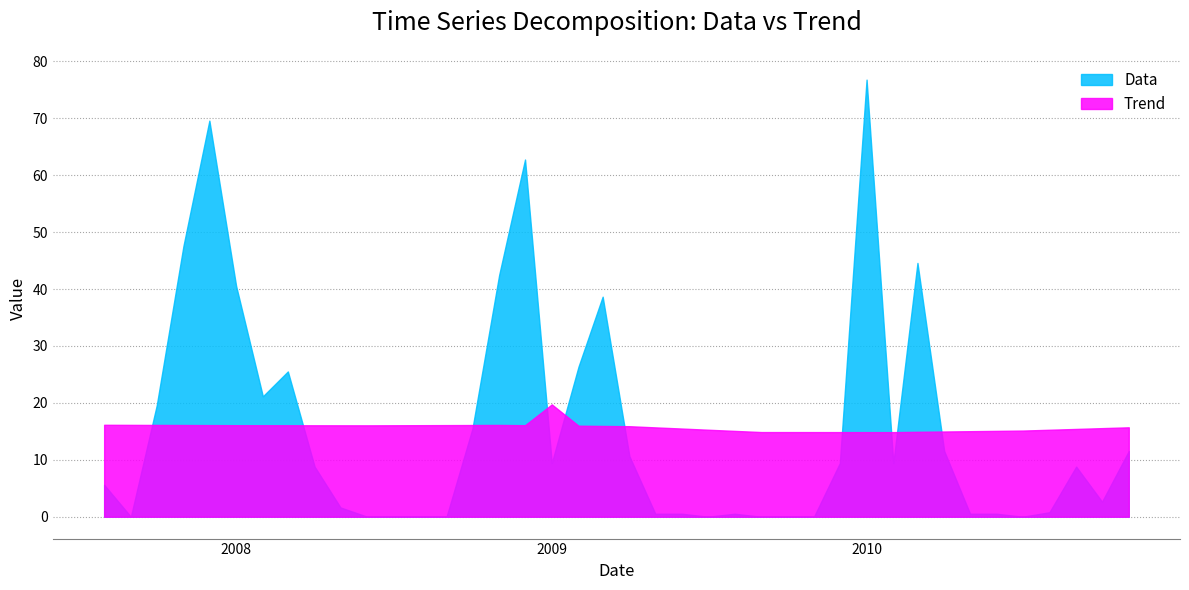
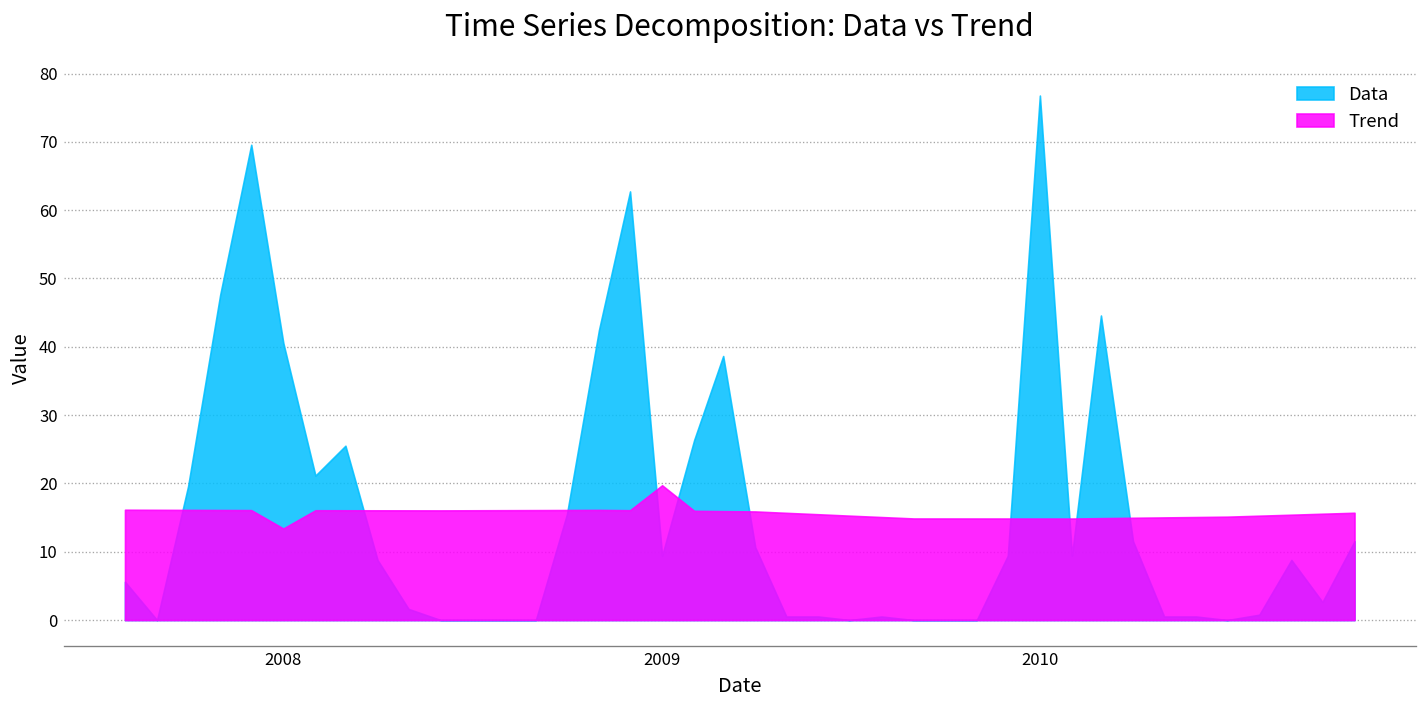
  {
    "Data": {
      "2008": 41,
      "2009": 9,
      "2010": 77
    },
    "Trend": {
-     "2008": 16,
+     "2008": 13,
      "2009": 20,
      "2010": 15
    }
  }
